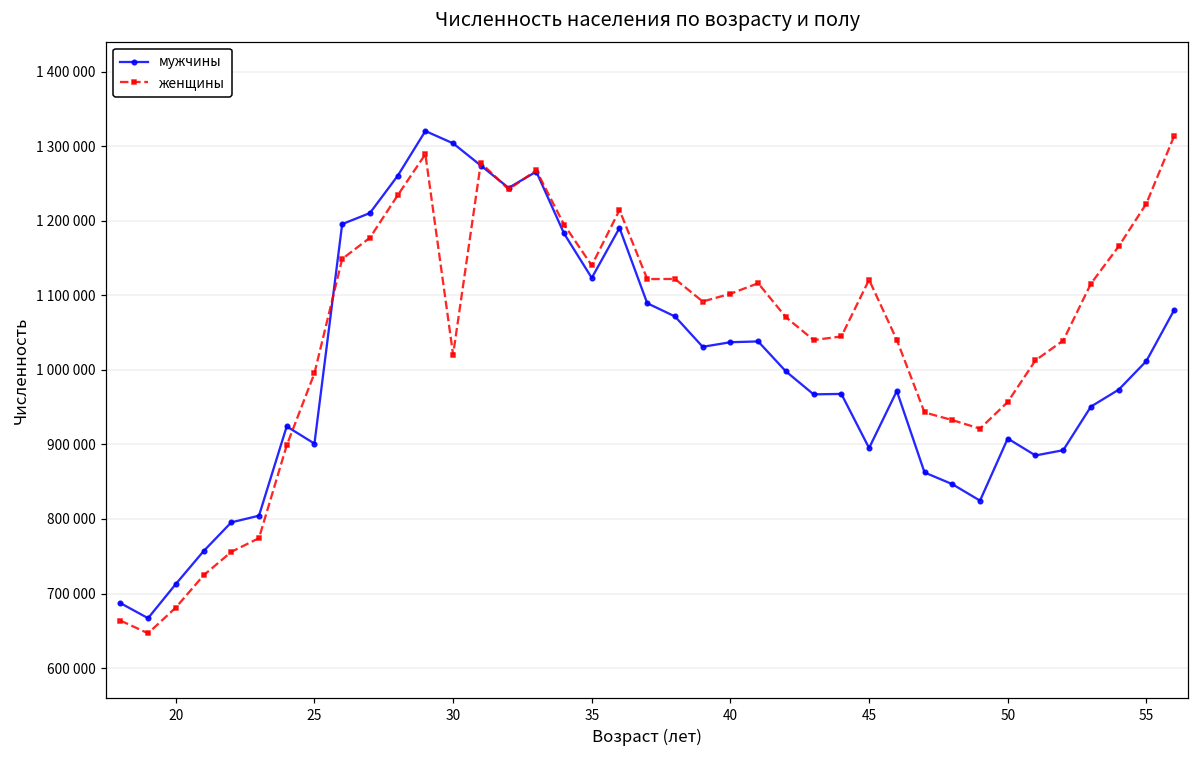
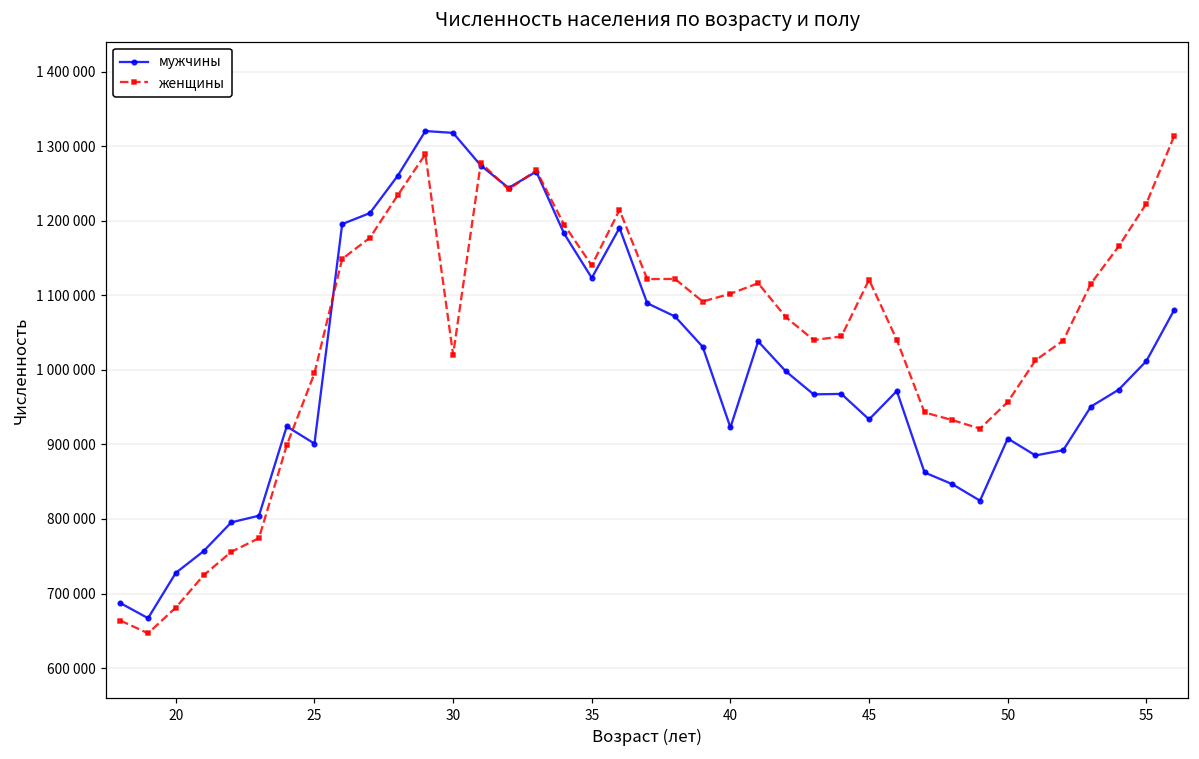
  {
    "мужчины": {
-     "20": 710000,
+     "20": 730000,
      "25": 900000,
-     "30": 1300000,
+     "30": 1320000,
      "35": 1120000,
-     "40": 1040000,
-     "45": 900000,
+     "40": 920000,
+     "45": 930000,
      "50": 910000,
      "55": 1010000
    },
    "женщины": {
      "20": 680000,
      "25": 1000000,
      "30": 1020000,
      "35": 1140000,
      "40": 1100000,
      "45": 1120000,
      "50": 960000,
      "55": 1220000
    }
  }
